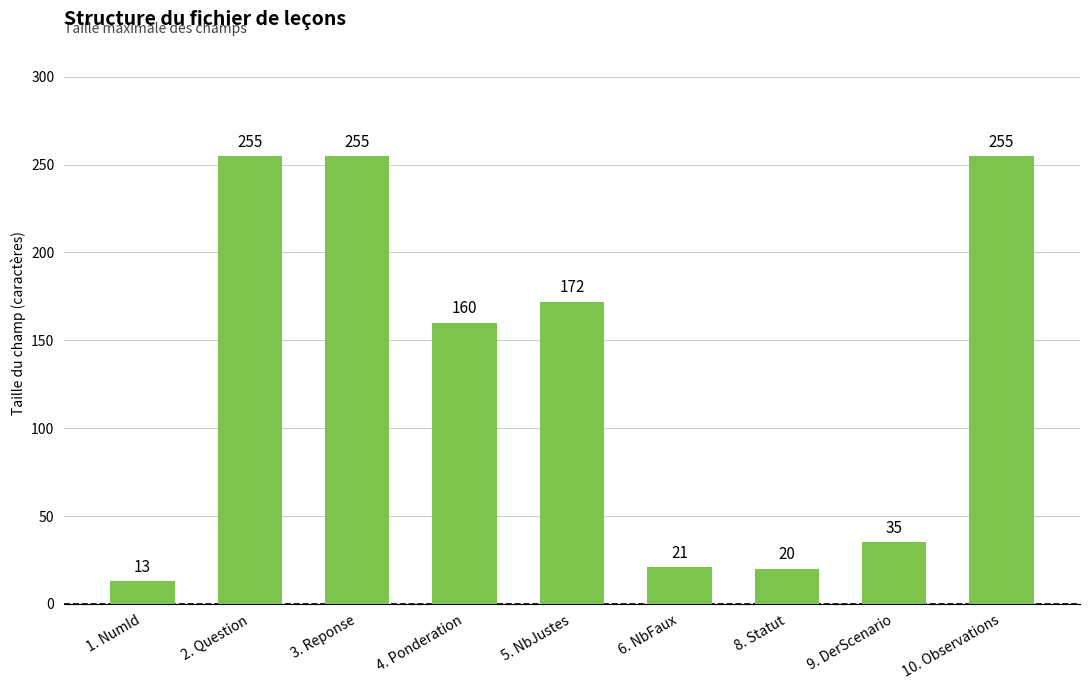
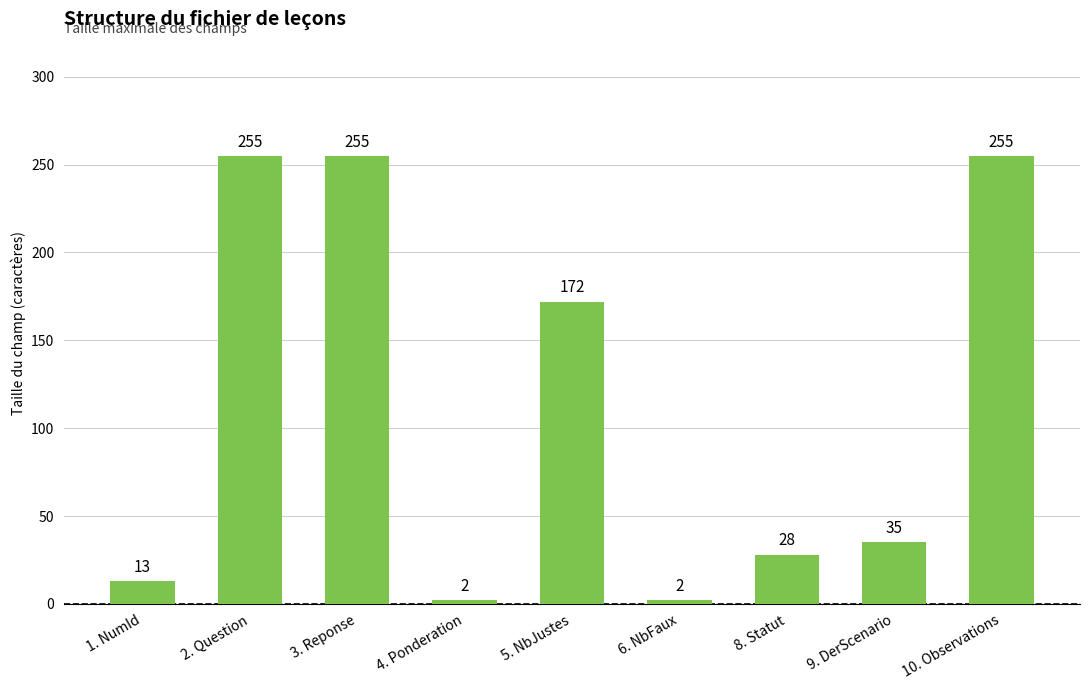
  {
    "1. NumId": 13,
    "2. Question": 255,
    "3. Reponse": 255,
-   "4. Ponderation": 160,
+   "4. Ponderation": 2,
    "5. NbJustes": 172,
-   "6. NbFaux": 21,
-   "8. Statut": 20,
+   "6. NbFaux": 2,
+   "8. Statut": 28,
    "9. DerScenario": 35,
    "10. Observations": 255
  }
